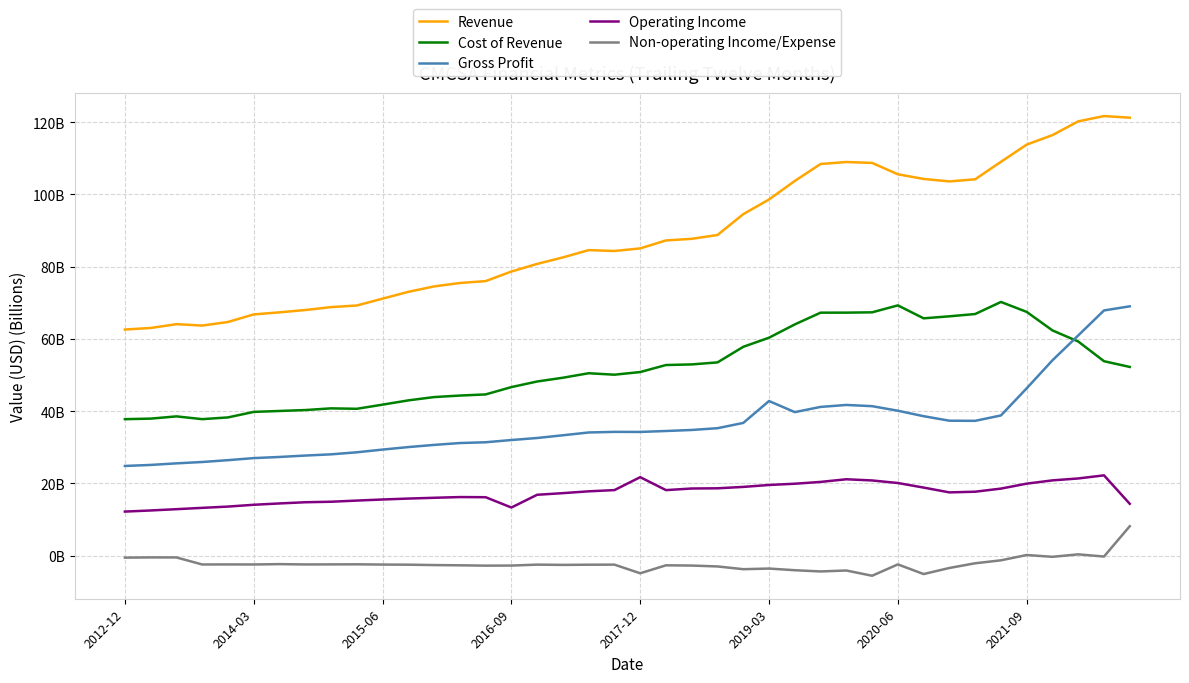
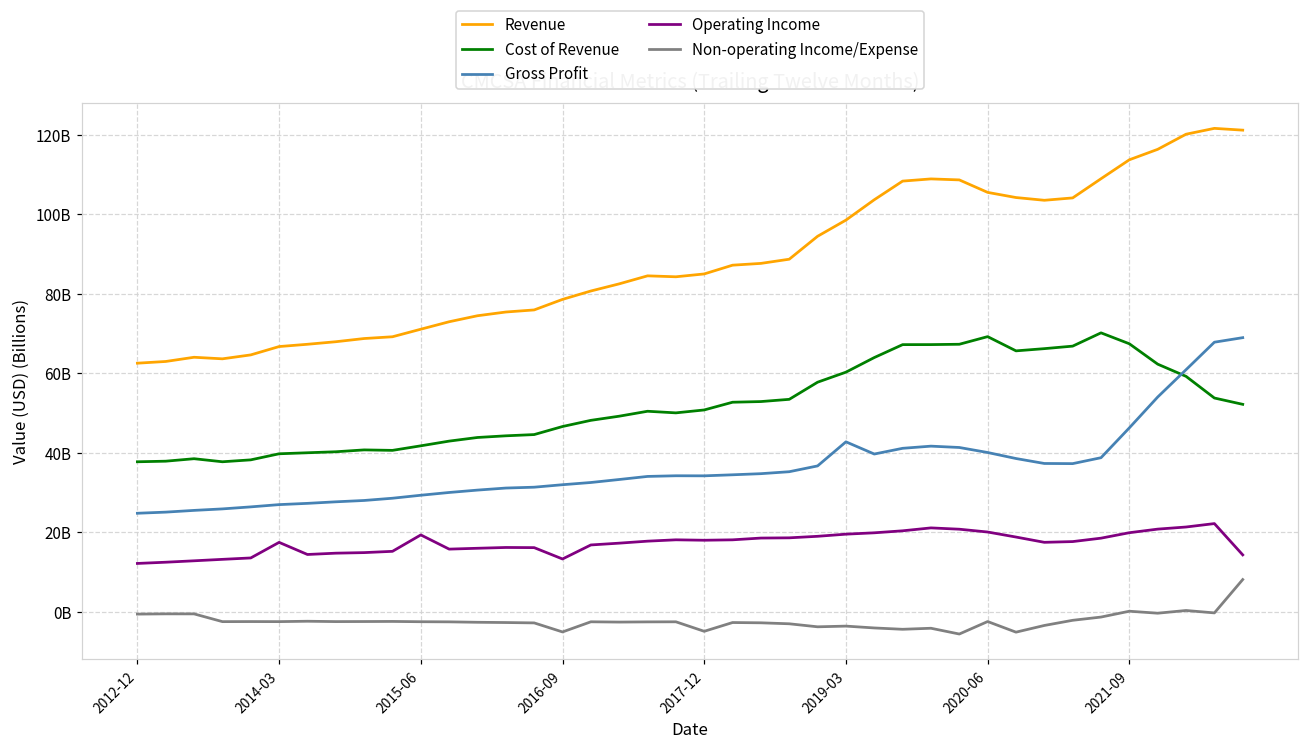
  {
    "Revenue": {
      "2012-12": 63000000000,
      "2014-03": 67000000000,
      "2015-06": 71000000000,
      "2016-09": 79000000000,
      "2017-12": 85000000000,
      "2019-03": 99000000000,
      "2020-06": 106000000000,
      "2021-09": 114000000000
    },
    "Cost of Revenue": {
      "2012-12": 38000000000,
      "2014-03": 40000000000,
      "2015-06": 42000000000,
      "2016-09": 47000000000,
      "2017-12": 51000000000,
      "2019-03": 60000000000,
      "2020-06": 69000000000,
      "2021-09": 67000000000
    },
    "Gross Profit": {
      "2012-12": 25000000000,
      "2014-03": 27000000000,
      "2015-06": 29000000000,
      "2016-09": 32000000000,
      "2017-12": 34000000000,
      "2019-03": 43000000000,
      "2020-06": 40000000000,
      "2021-09": 46000000000
    },
    "Operating Income": {
      "2012-12": 12000000000,
-     "2014-03": 14000000000,
-     "2015-06": 16000000000,
+     "2014-03": 17000000000,
+     "2015-06": 19000000000,
      "2016-09": 13000000000,
-     "2017-12": 22000000000,
+     "2017-12": 18000000000,
      "2019-03": 20000000000,
      "2020-06": 20000000000,
      "2021-09": 20000000000
    },
    "Non-operating Income/Expense": {
      "2012-12": -1000000000,
      "2014-03": -2000000000,
      "2015-06": -2000000000,
-     "2016-09": -3000000000,
+     "2016-09": -5000000000,
      "2017-12": -5000000000,
      "2019-03": -4000000000,
      "2020-06": -2000000000,
      "2021-09": 0
    }
  }
